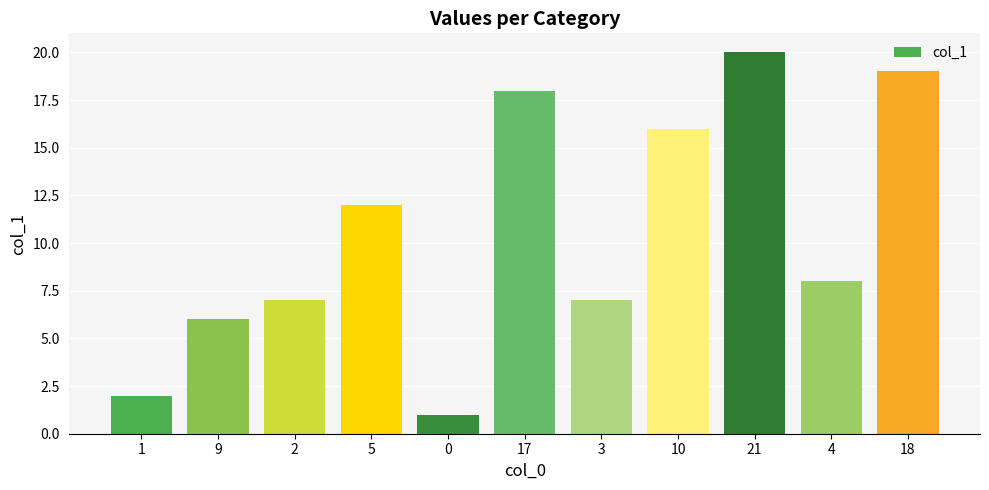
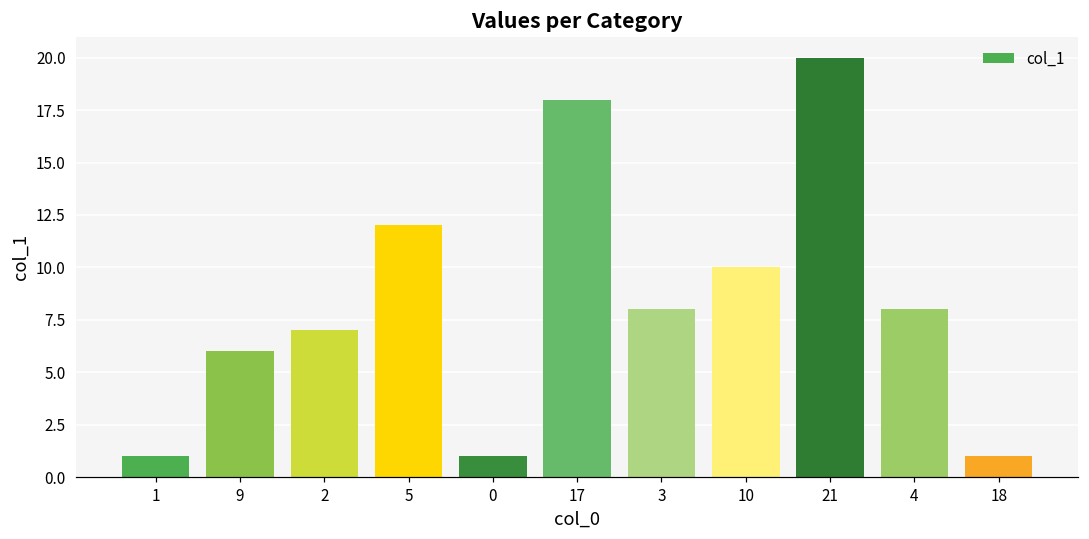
  {
-   "1": 2,
+   "1": 1,
    "9": 6,
    "2": 7,
    "5": 12,
    "0": 1,
    "17": 18,
-   "3": 7,
-   "10": 16,
+   "3": 8,
+   "10": 10,
    "21": 20,
    "4": 8,
-   "18": 19
+   "18": 1
  }
